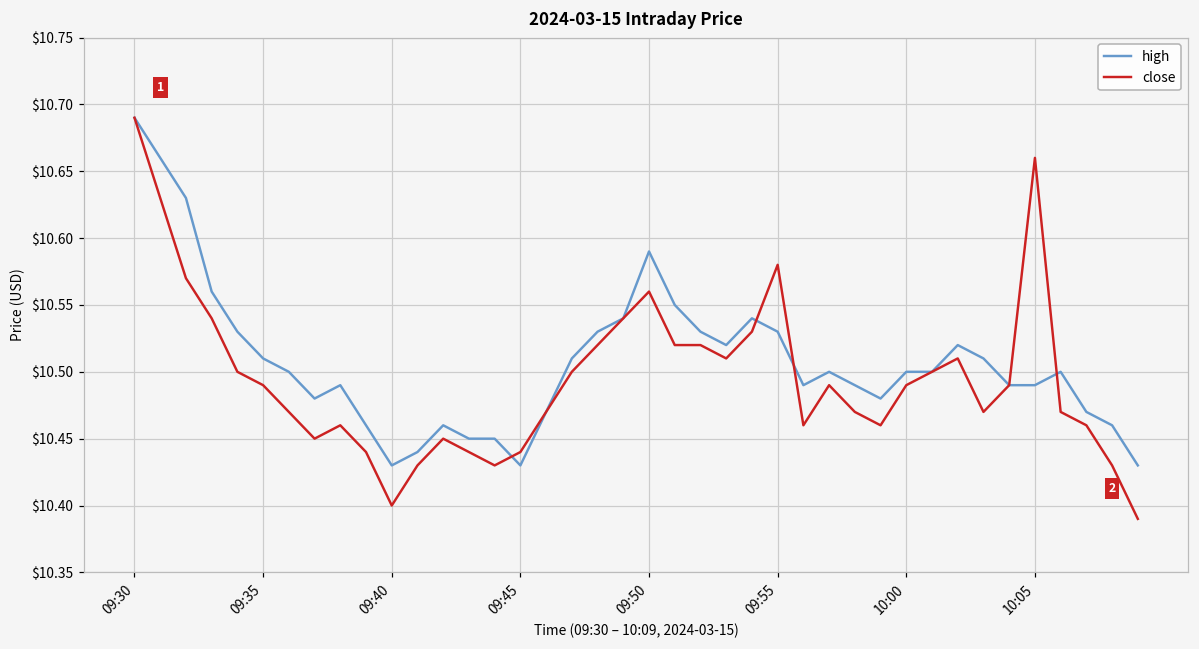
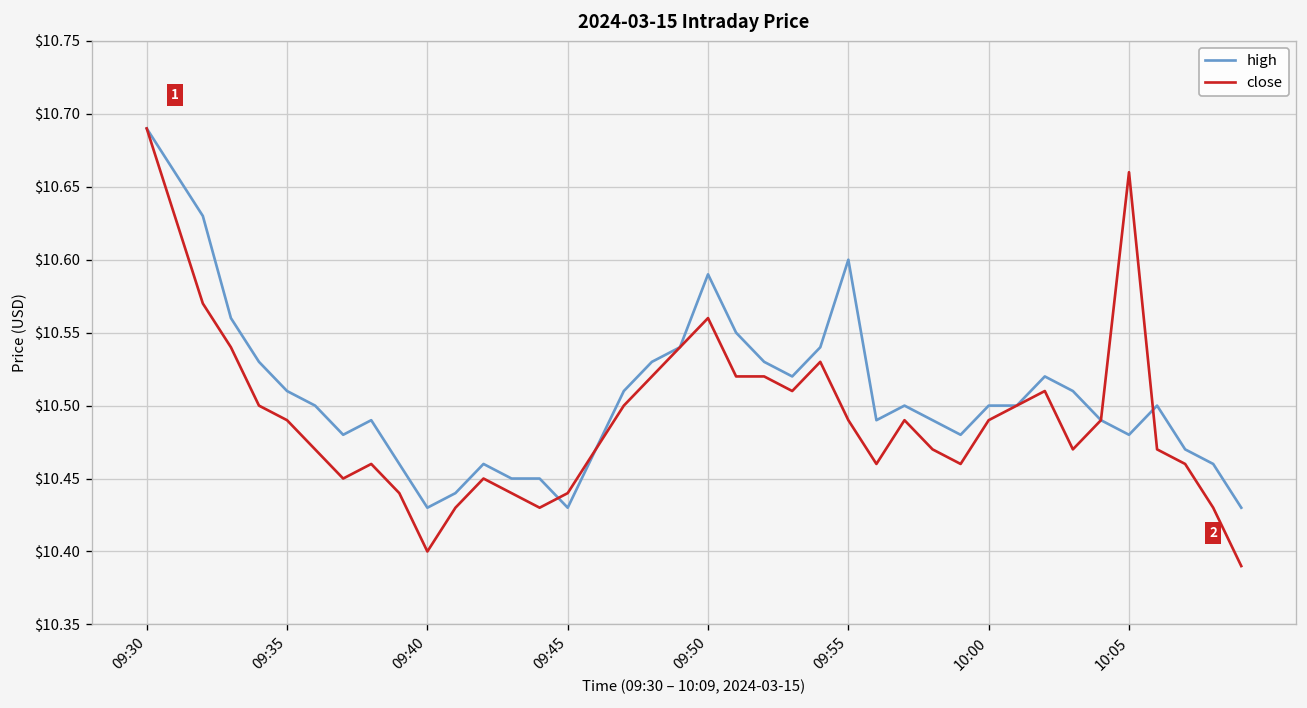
  {
    "high": {
      "09:35": "$10.51",
      "09:40": "$10.43",
      "09:45": "$10.43",
      "09:50": "$10.59",
-     "09:55": "$10.53",
+     "09:55": "$10.60",
      "10:00": "$10.50",
-     "10:05": "$10.49"
+     "10:05": "$10.48"
    },
    "close": {
      "09:35": "$10.49",
      "09:40": "$10.40",
      "09:45": "$10.44",
      "09:50": "$10.56",
-     "09:55": "$10.58",
+     "09:55": "$10.49",
      "10:00": "$10.49",
      "10:05": "$10.66"
    }
  }
